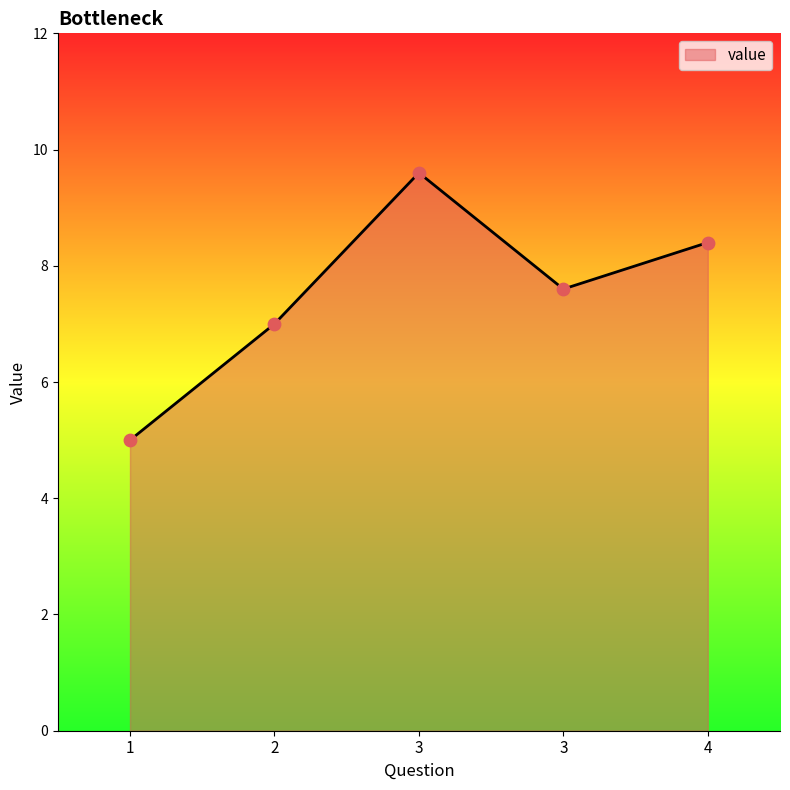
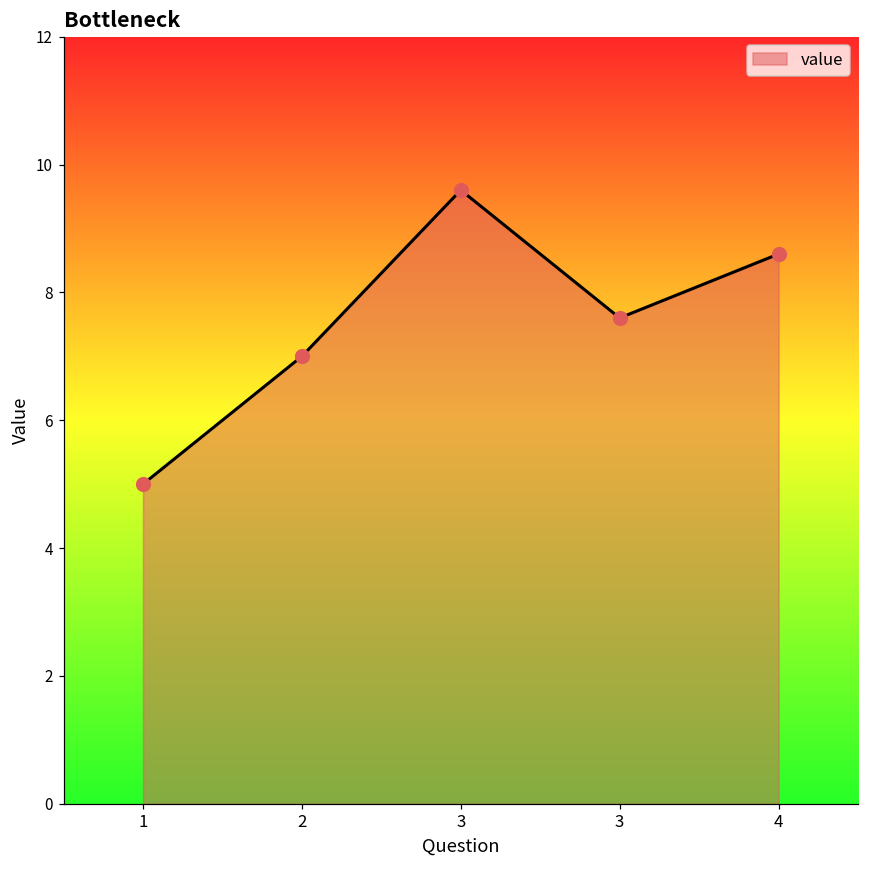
  {
    "1": 5.0,
    "2": 7.0,
-   "4": 8.4
+   "4": 8.6
  }
